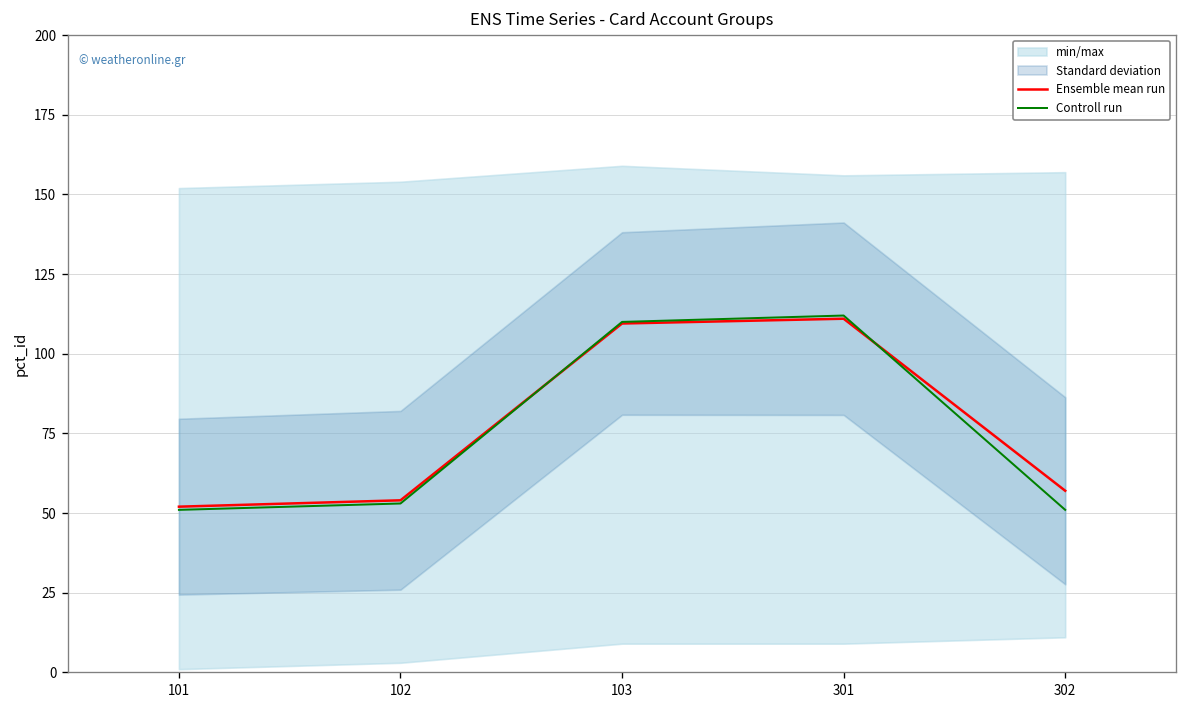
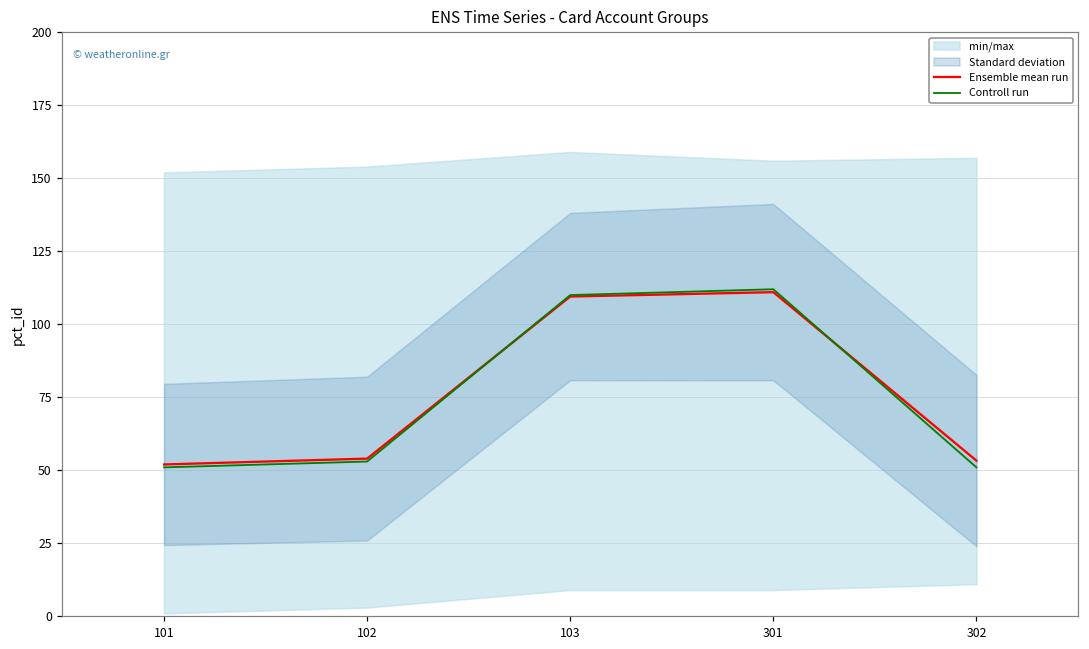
  {
    "Ensemble mean run": {
      "101": 52,
      "102": 54,
      "301": 111,
-     "302": 57
+     "302": 53
    },
    "Controll run": {
      "101": 51,
      "102": 53,
      "301": 112,
      "302": 51
    }
  }
